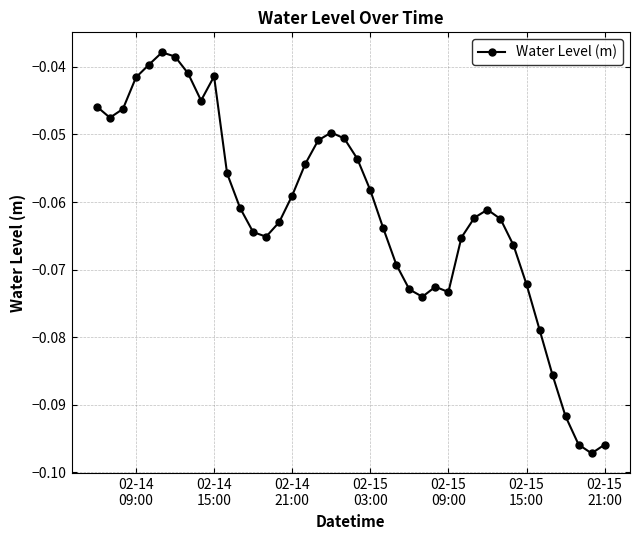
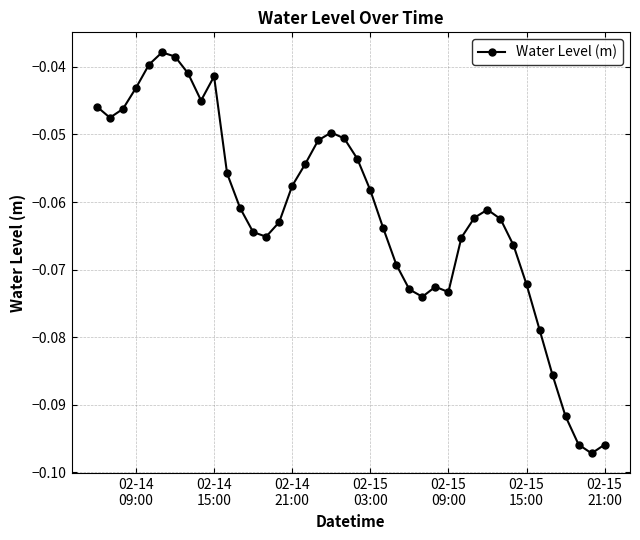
  {
-   "02-14 09:00": -0.042,
+   "02-14 09:00": -0.043,
    "02-14 15:00": -0.041,
-   "02-14 21:00": -0.059,
+   "02-14 21:00": -0.058,
    "02-15 03:00": -0.058,
    "02-15 09:00": -0.073,
    "02-15 15:00": -0.072,
    "02-15 21:00": -0.096
  }
